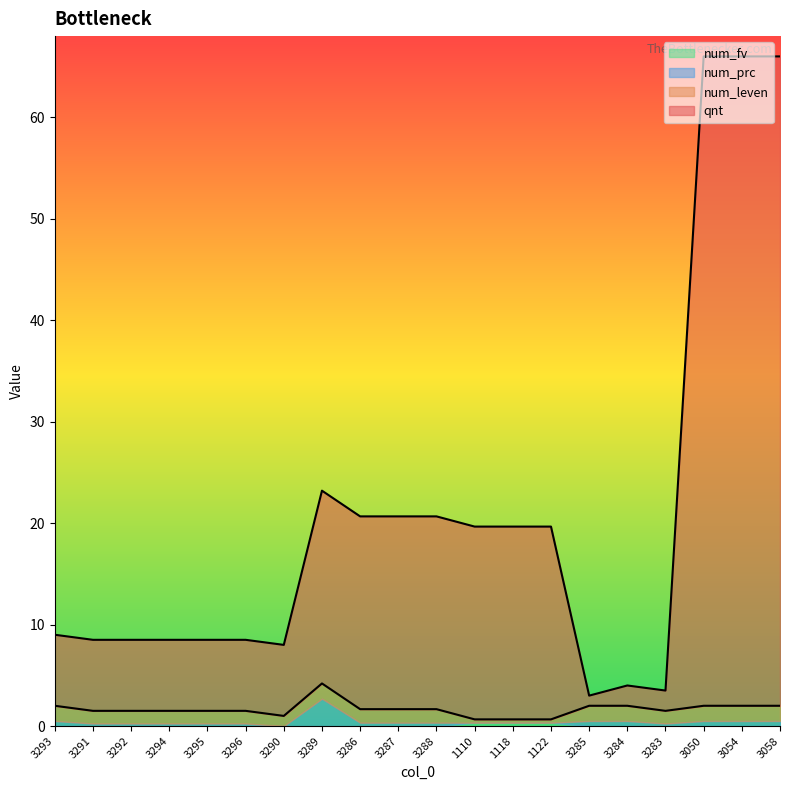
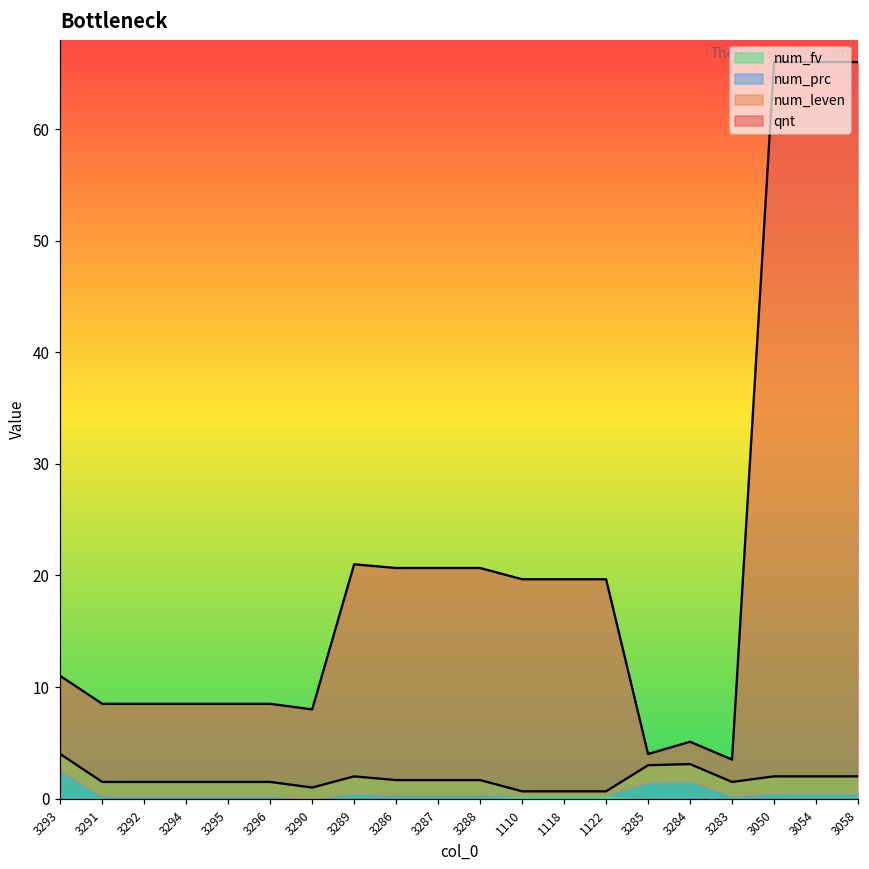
  {
    "num_fv": {
      "3293": 0.0,
      "3291": 0.0,
      "3292": 0.0,
      "3294": 0.0,
      "3295": 0.0,
      "3296": 0.0,
      "3289": 0.0,
      "3286": 0.0,
      "3287": 0.0,
      "3288": 0.0,
      "3285": 0.0,
      "3284": 0.0,
      "3283": 0.0,
      "3050": 0.0,
      "3054": 0.0,
      "3058": 0.0
    },
    "num_prc": {
-     "3293": 0.5,
-     "3289": 2.7,
-     "3285": 0.5,
-     "3284": 0.5
+     "3293": 2.5,
+     "3289": 0.5,
+     "3285": 1.5,
+     "3284": 1.6
    }
  }
